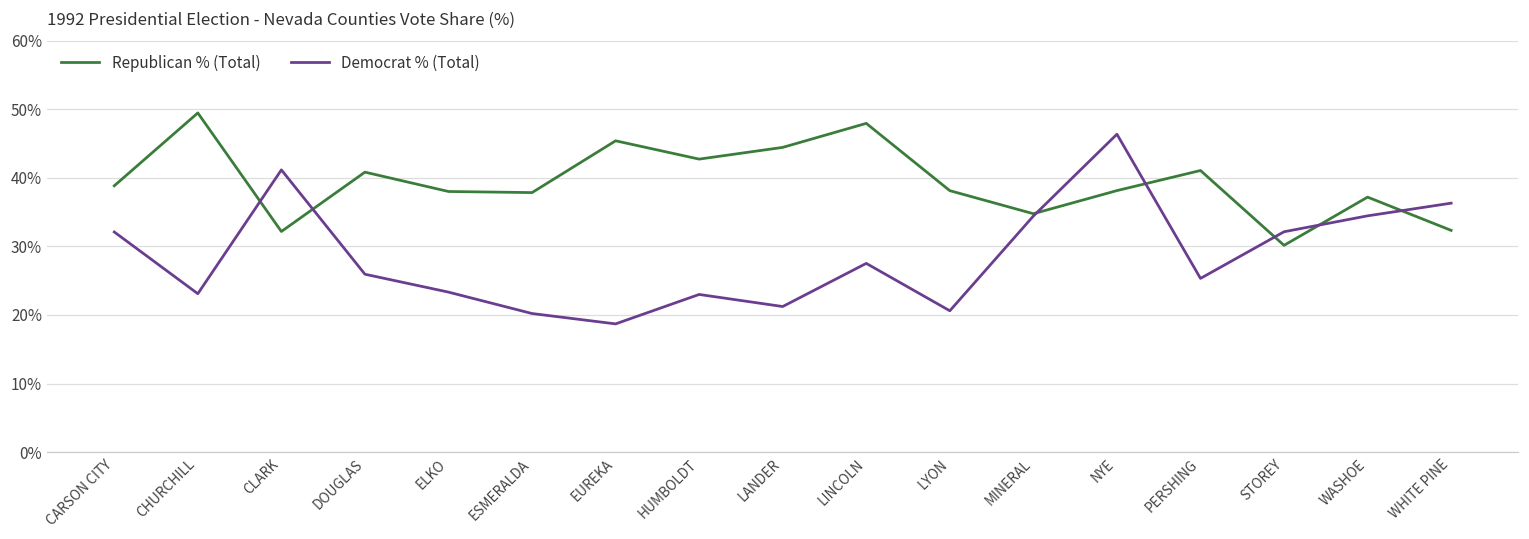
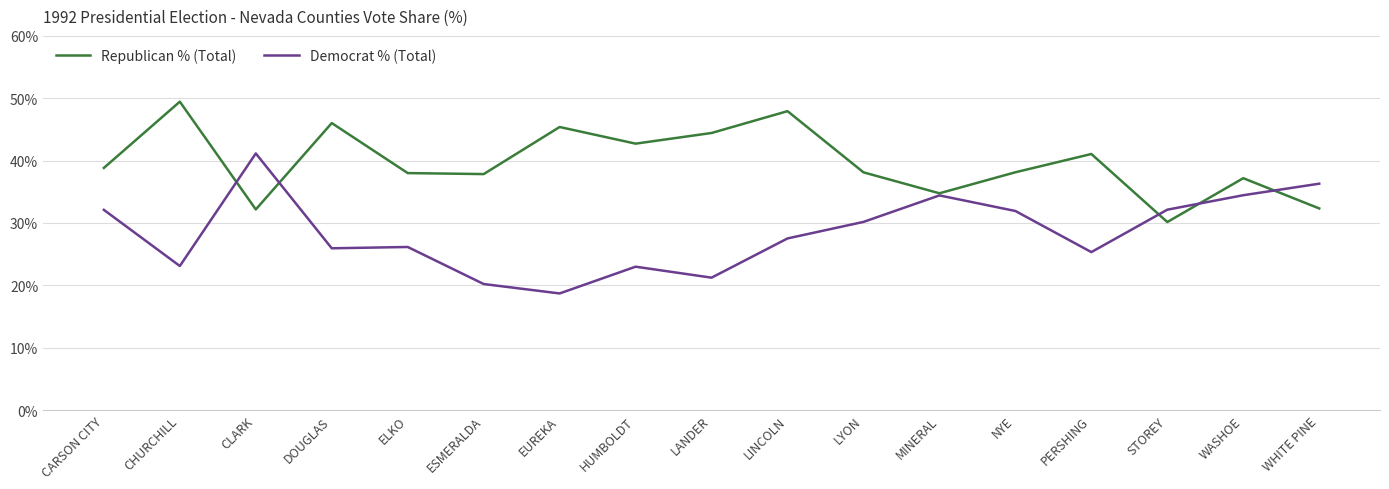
  {
    "Republican % (Total)": {
      "CARSON CITY": "39%",
      "CHURCHILL": "49%",
      "CLARK": "32%",
-     "DOUGLAS": "41%",
+     "DOUGLAS": "46%",
      "ELKO": "38%",
      "ESMERALDA": "38%",
      "EUREKA": "45%",
      "HUMBOLDT": "43%",
      "LANDER": "44%",
      "LINCOLN": "48%",
      "LYON": "38%",
      "NYE": "38%",
      "PERSHING": "41%",
      "STOREY": "30%",
      "WASHOE": "37%",
      "WHITE PINE": "32%"
    },
    "Democrat % (Total)": {
      "CARSON CITY": "32%",
      "CHURCHILL": "23%",
      "CLARK": "41%",
      "DOUGLAS": "26%",
-     "ELKO": "23%",
+     "ELKO": "26%",
      "ESMERALDA": "20%",
      "EUREKA": "19%",
      "HUMBOLDT": "23%",
      "LANDER": "21%",
      "LINCOLN": "28%",
-     "LYON": "21%",
-     "NYE": "46%",
+     "LYON": "30%",
+     "NYE": "32%",
      "PERSHING": "25%",
      "STOREY": "32%",
      "WASHOE": "34%",
      "WHITE PINE": "36%"
    }
  }
